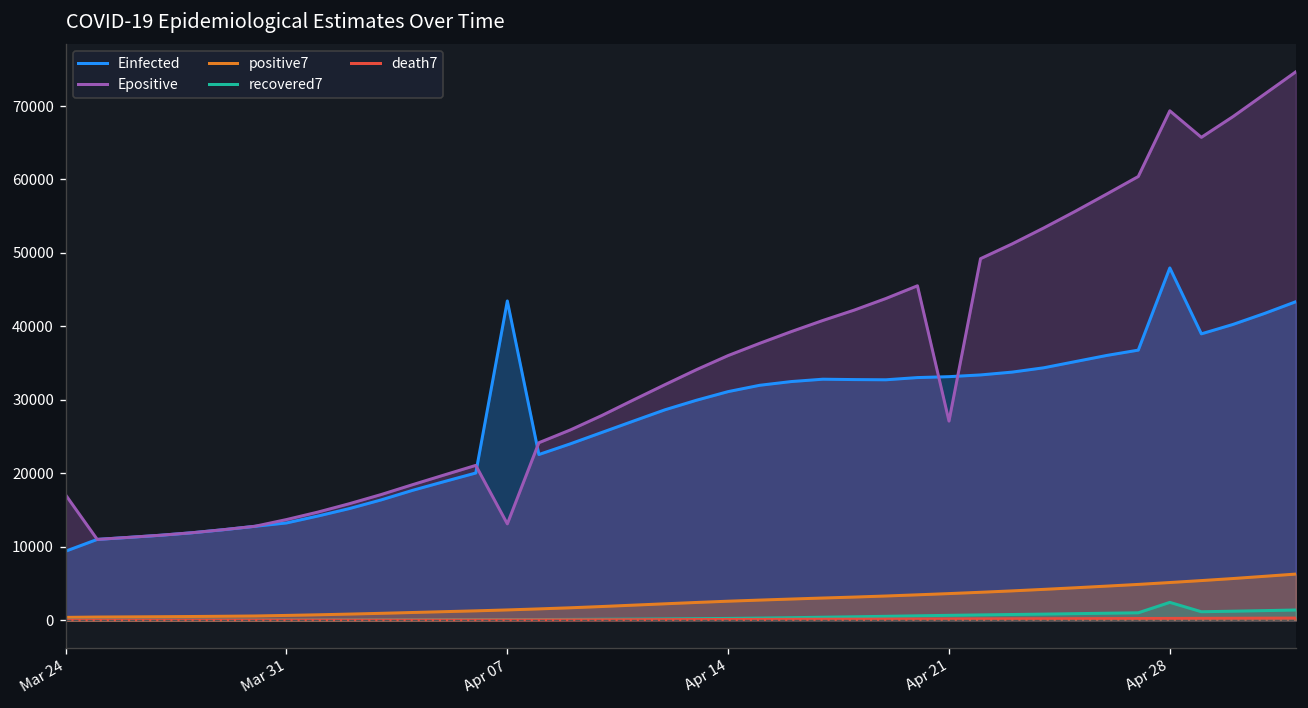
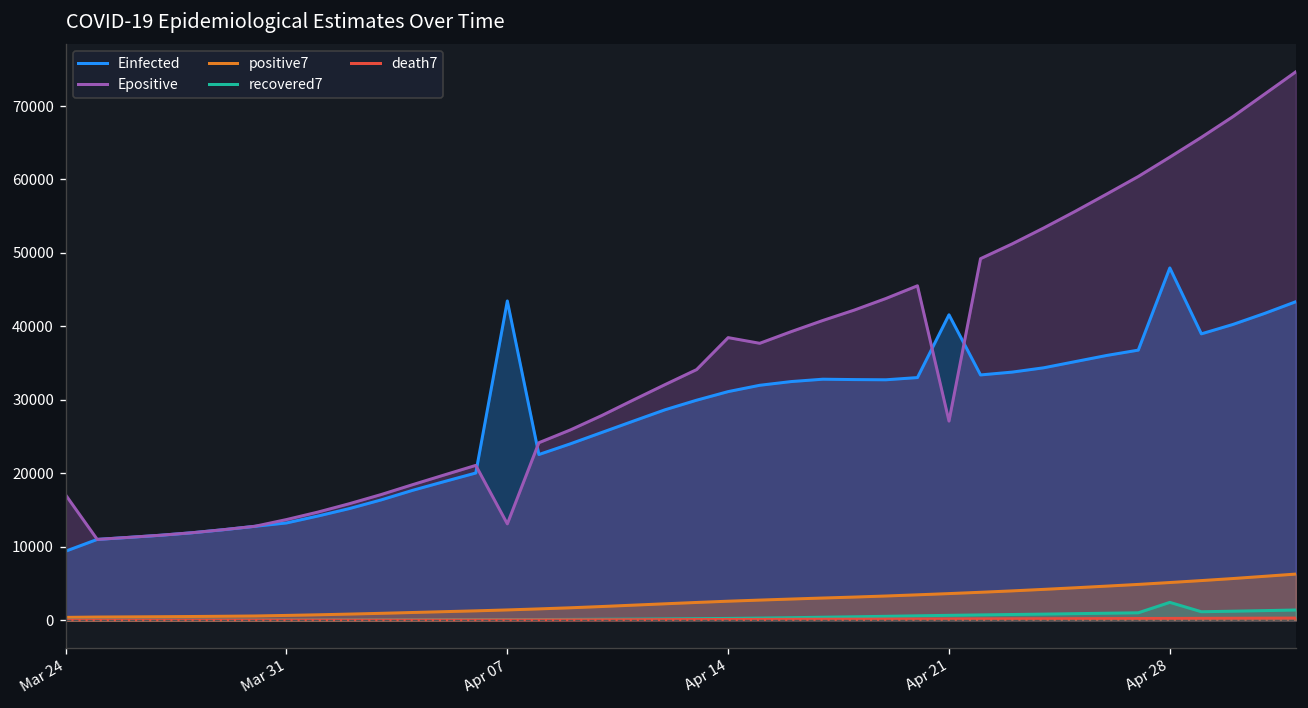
  {
    "Einfected": {
      "Mar 24": 9000,
      "Mar 31": 13000,
      "Apr 07": 43000,
      "Apr 14": 31000,
-     "Apr 21": 33000,
+     "Apr 21": 42000,
      "Apr 28": 48000
    },
    "Epositive": {
      "Mar 24": 17000,
      "Mar 31": 14000,
      "Apr 07": 13000,
-     "Apr 14": 36000,
+     "Apr 14": 38000,
      "Apr 21": 27000,
-     "Apr 28": 69000
+     "Apr 28": 63000
    },
    "recovered7": {
      "Apr 21": 1000,
      "Apr 28": 2000
    }
  }
